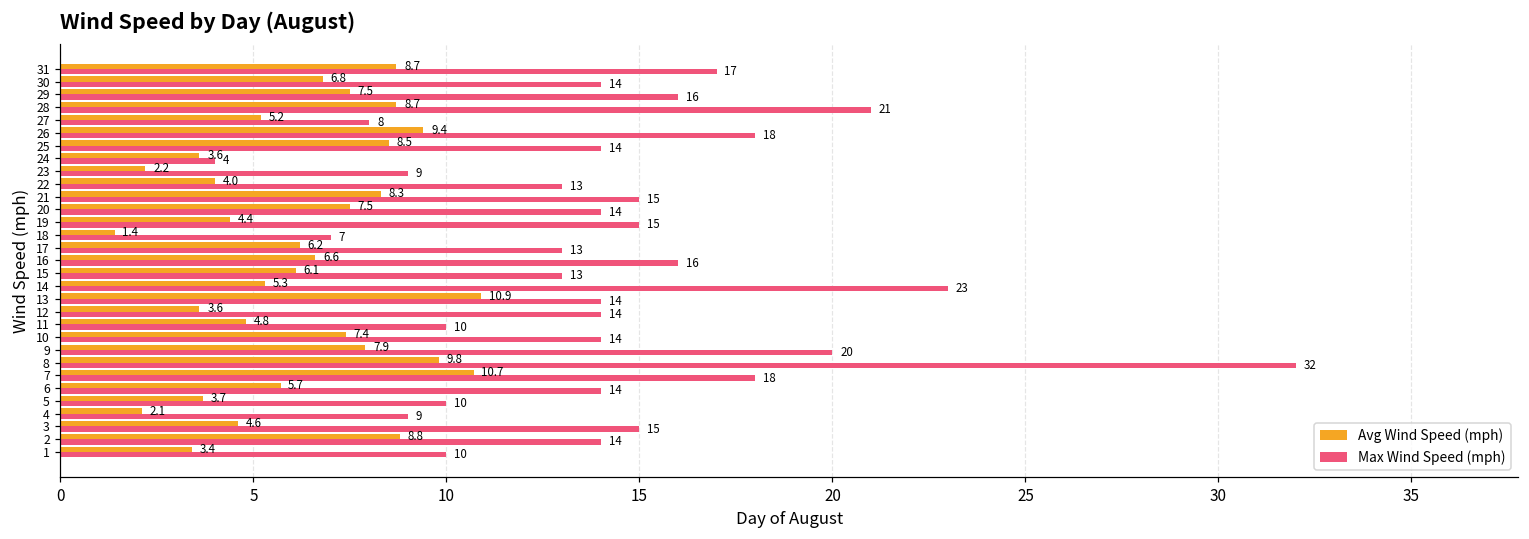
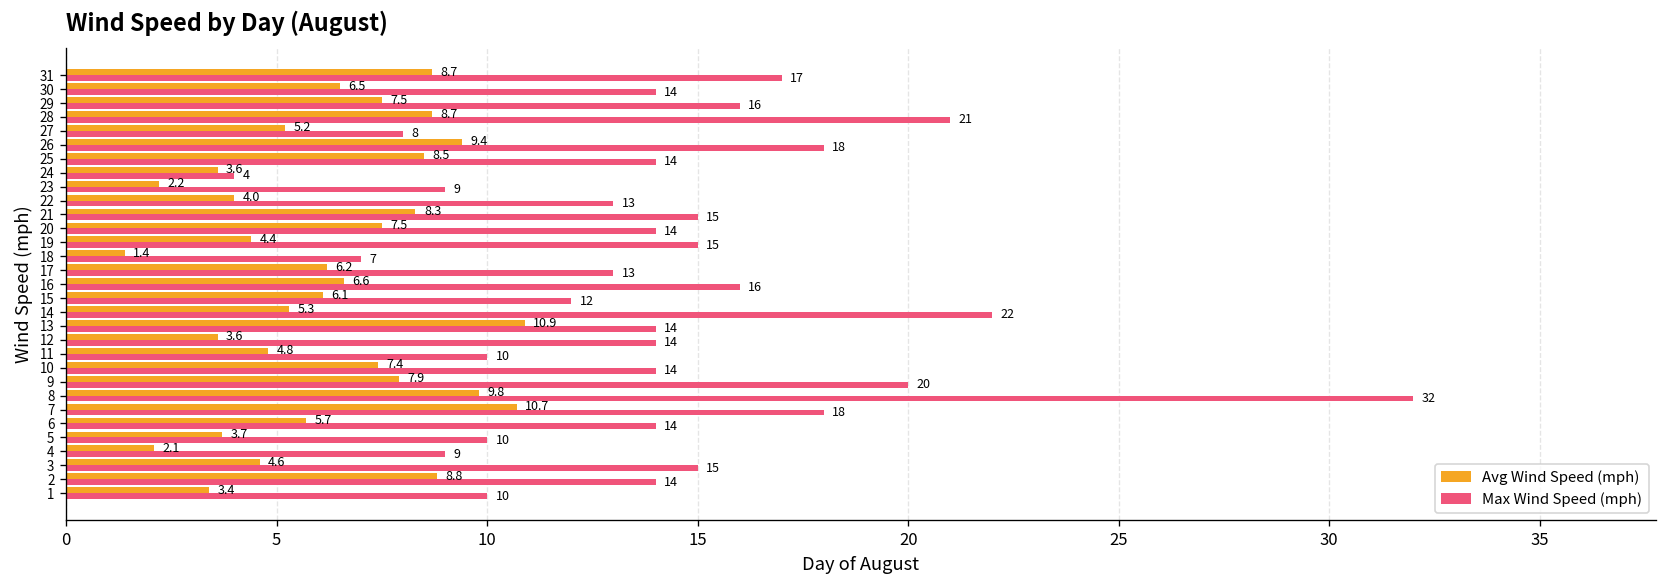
  {
    "Avg Wind Speed (mph)": {
      "31": 8.7,
-     "30": 6.8,
+     "30": 6.5,
      "29": 7.5,
      "28": 8.7,
      "27": 5.2,
      "26": 9.4,
      "25": 8.5,
      "24": 3.6,
      "23": 2.2,
      "22": 4.0,
      "21": 8.3,
      "20": 7.5,
      "19": 4.4,
      "18": 1.4,
      "17": 6.2,
      "16": 6.6,
      "15": 6.1,
      "14": 5.3,
      "13": 10.9,
      "12": 3.6,
      "11": 4.8,
      "10": 7.4,
      "9": 7.9,
      "8": 9.8,
      "7": 10.7,
      "6": 5.7,
      "5": 3.7,
      "4": 2.1,
      "3": 4.6,
      "2": 8.8,
      "1": 3.4
    },
    "Max Wind Speed (mph)": {
      "31": 17,
      "30": 14,
      "29": 16,
      "28": 21,
      "27": 8,
      "26": 18,
      "25": 14,
      "24": 4,
      "23": 9,
      "22": 13,
      "21": 15,
      "20": 14,
      "19": 15,
      "18": 7,
      "17": 13,
      "16": 16,
-     "15": 13,
-     "14": 23,
+     "15": 12,
+     "14": 22,
      "13": 14,
      "12": 14,
      "11": 10,
      "10": 14,
      "9": 20,
      "8": 32,
      "7": 18,
      "6": 14,
      "5": 10,
      "4": 9,
      "3": 15,
      "2": 14,
      "1": 10
    }
  }
